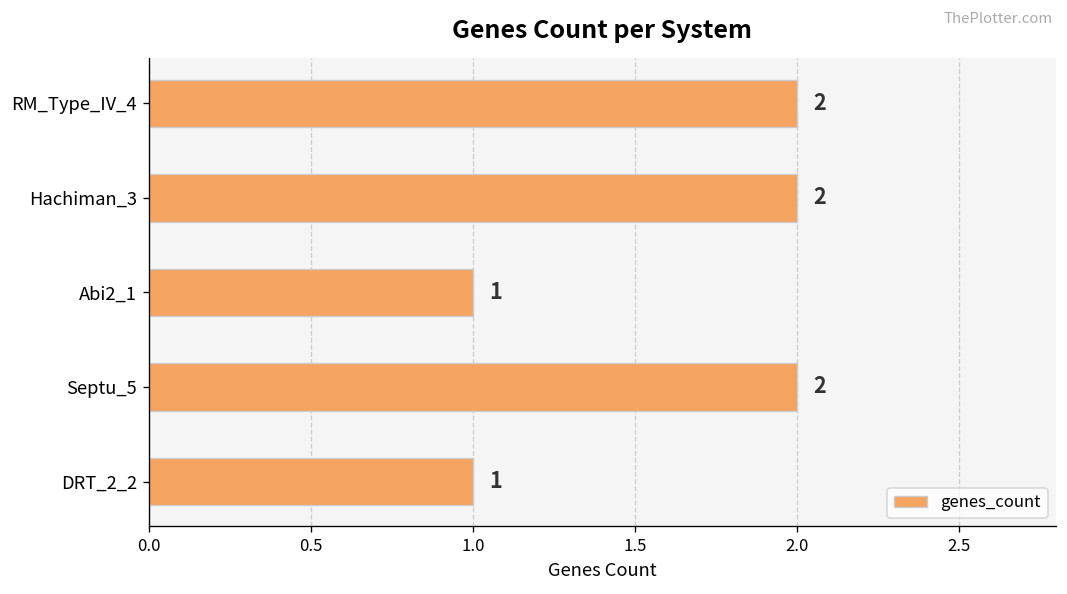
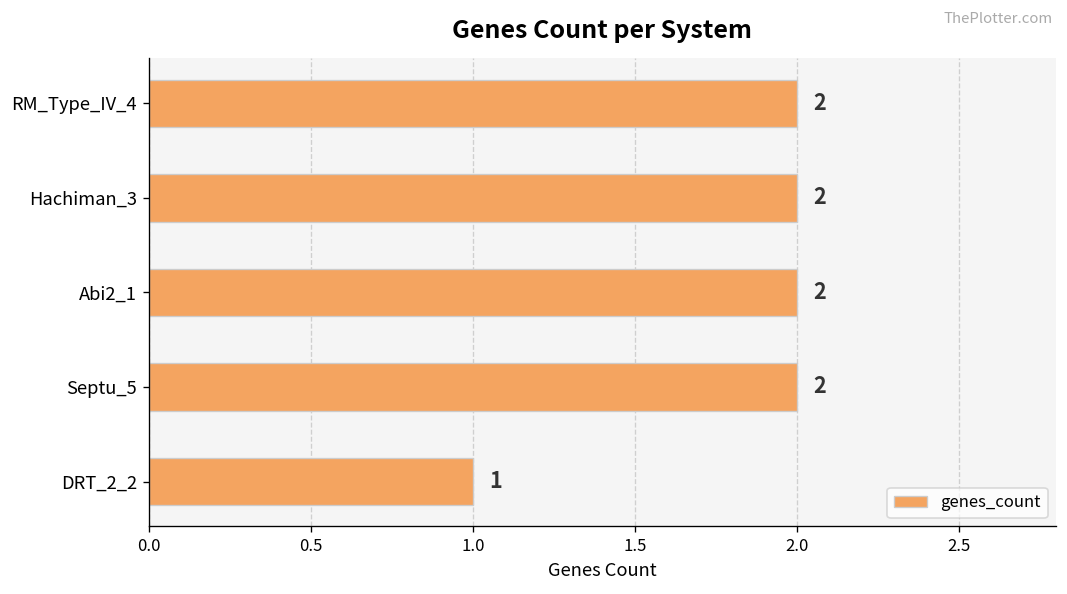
  {
    "RM_Type_IV_4": 2,
    "Hachiman_3": 2,
-   "Abi2_1": 1,
+   "Abi2_1": 2,
    "Septu_5": 2,
    "DRT_2_2": 1
  }
